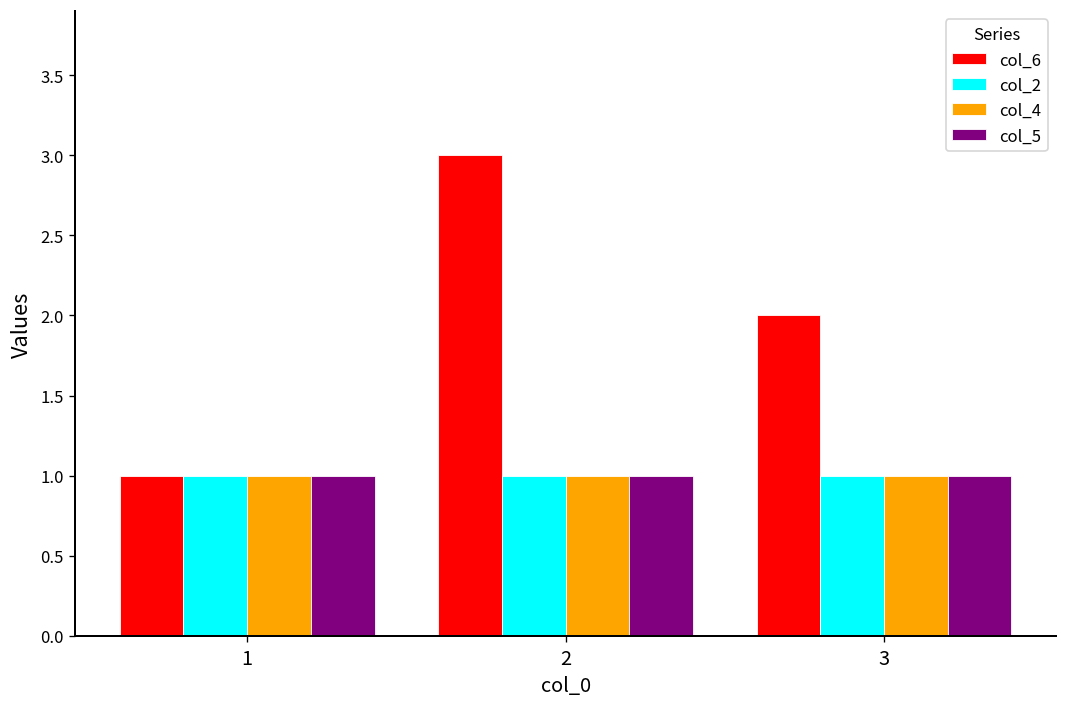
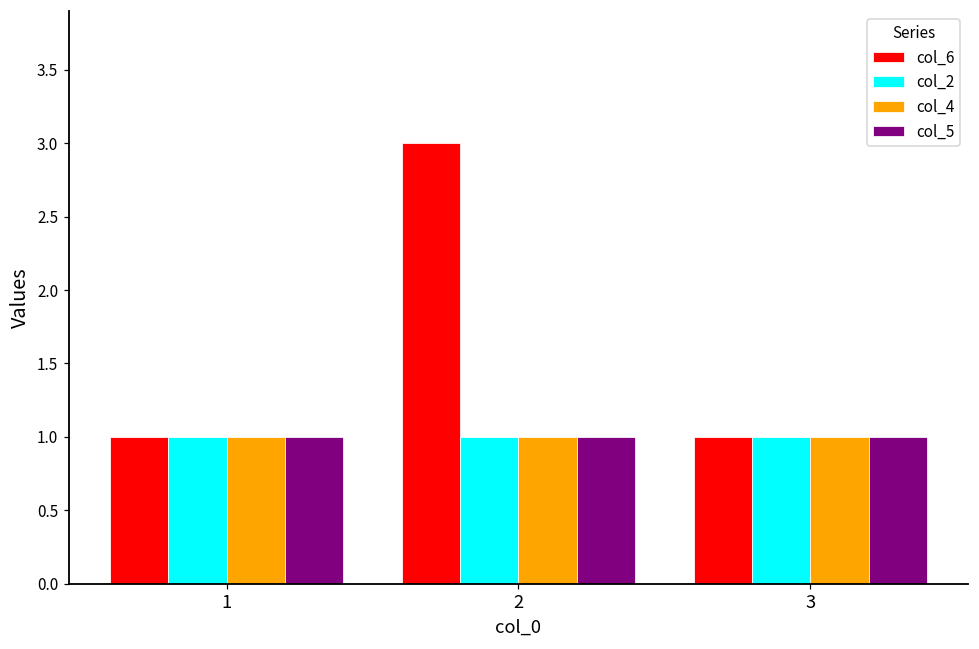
  {
    "col_6": {
      "1": 1,
      "2": 3,
-     "3": 2
+     "3": 1
    },
    "col_2": {
      "1": 1,
      "2": 1,
      "3": 1
    },
    "col_4": {
      "1": 1,
      "2": 1,
      "3": 1
    },
    "col_5": {
      "1": 1,
      "2": 1,
      "3": 1
    }
  }
